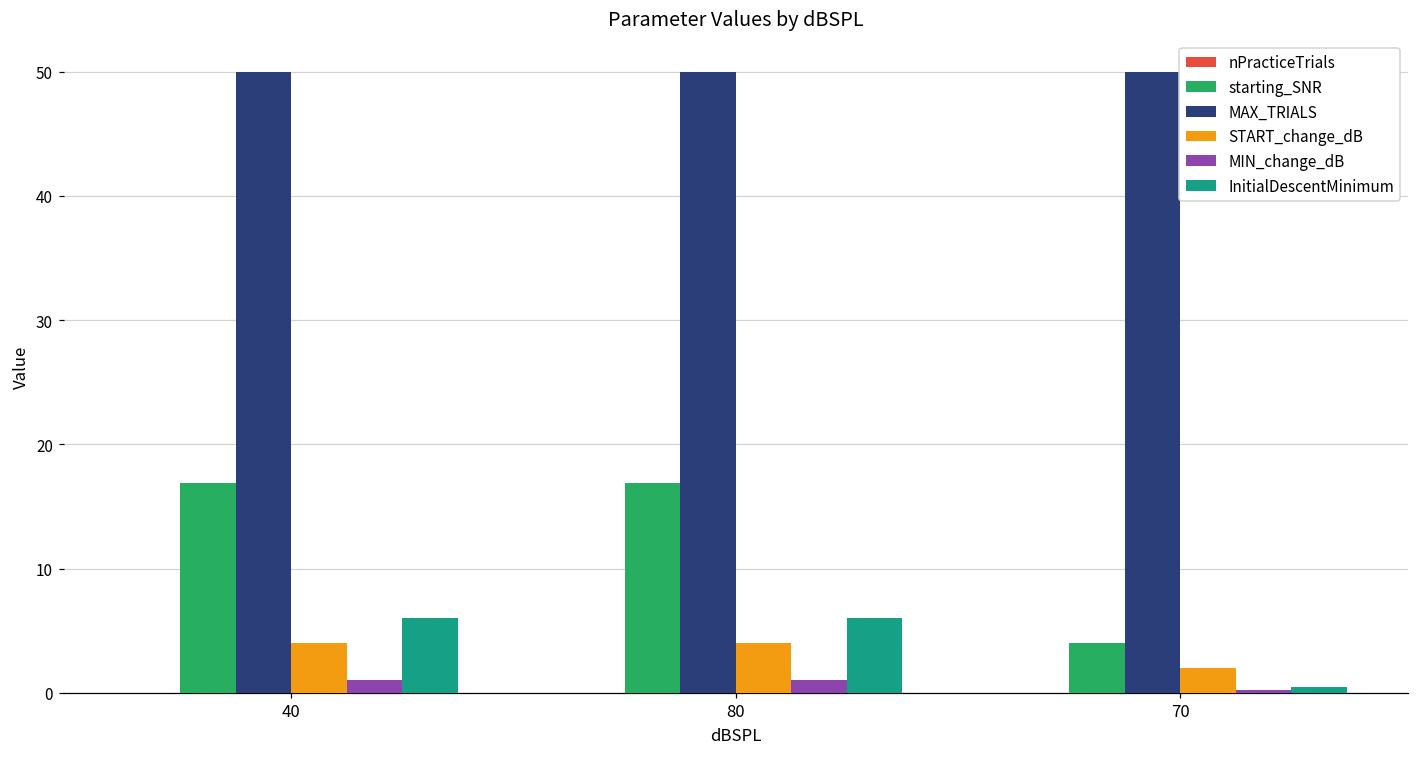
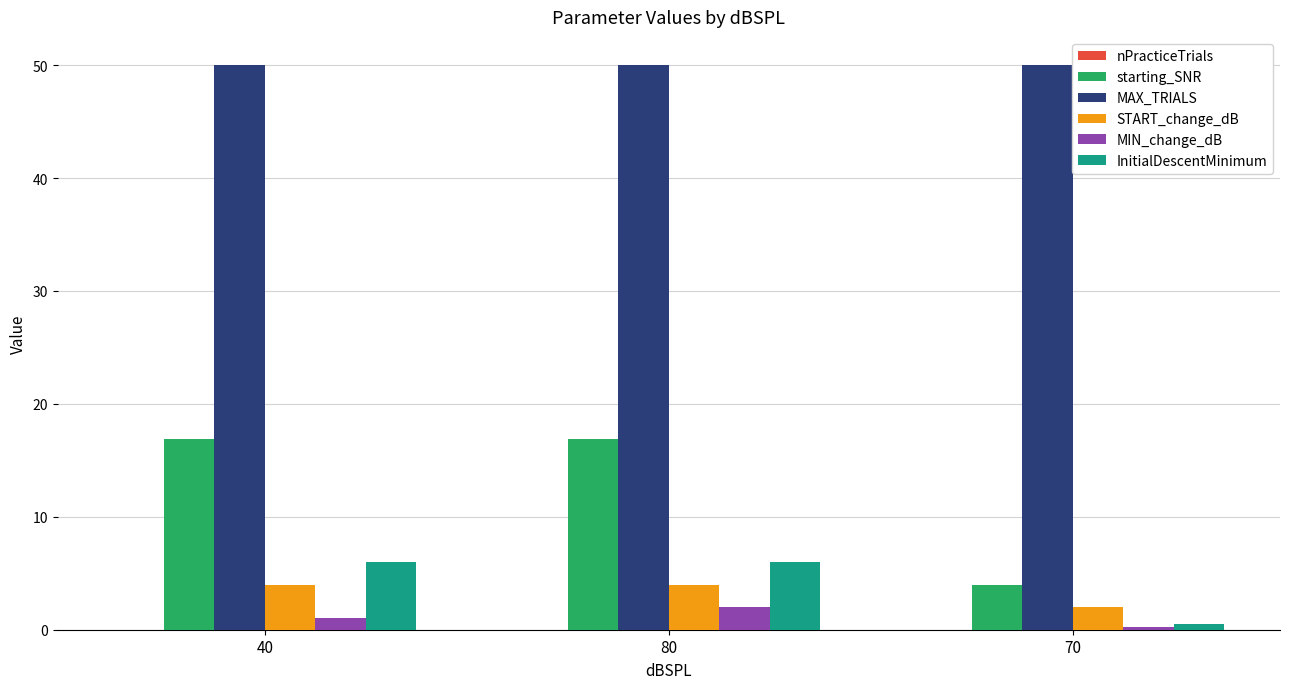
  {
    "nPracticeTrials": {
      "40": 0,
      "80": 0,
      "70": 0
    },
    "MAX_TRIALS": {
      "40": 50,
      "80": 50,
      "70": 50
    },
    "START_change_dB": {
      "40": 4,
      "80": 4,
      "70": 2
    },
    "MIN_change_dB": {
      "40": 1,
-     "80": 1,
+     "80": 2,
      "70": 0.3
    }
  }
